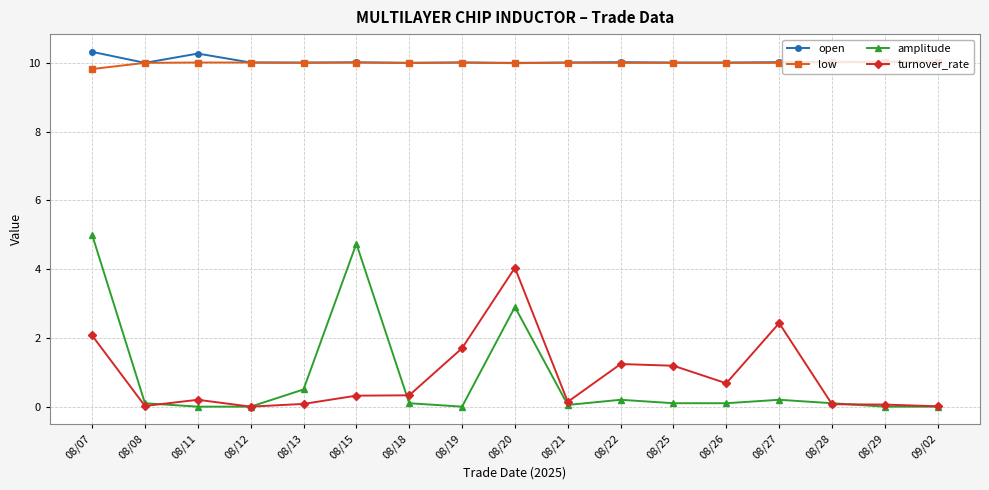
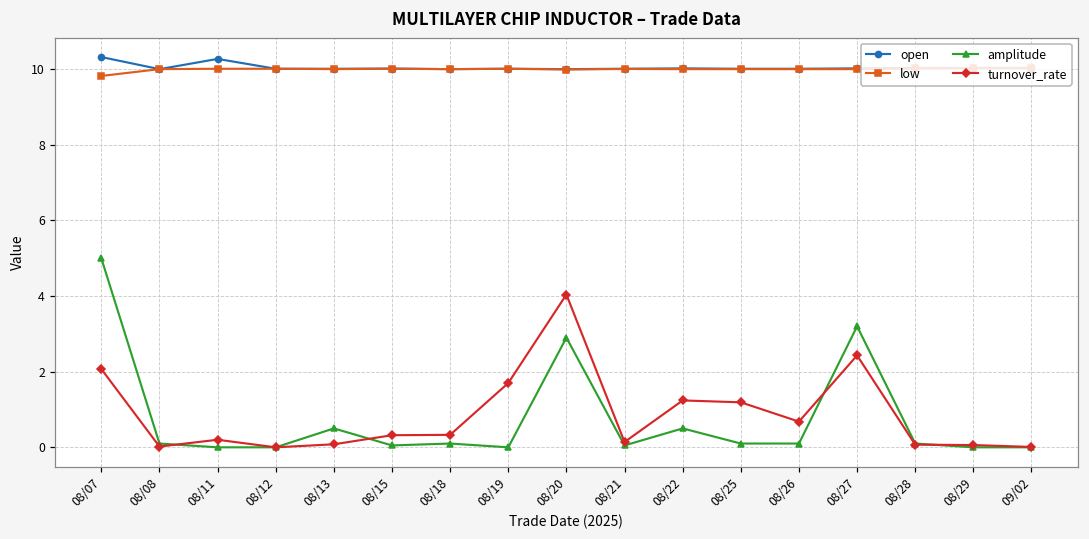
  {
    "open": {
      "08/07": 10.3,
      "08/11": 10.3
    },
    "amplitude": {
      "08/07": 5.0,
      "08/08": 0.1,
      "08/11": 0.0,
      "08/13": 0.5,
-     "08/15": 4.7,
+     "08/15": 0.1,
      "08/18": 0.1,
      "08/19": 0.0,
      "08/20": 2.9,
      "08/21": 0.1,
-     "08/22": 0.2,
+     "08/22": 0.5,
      "08/25": 0.1,
      "08/26": 0.1,
-     "08/27": 0.2
+     "08/27": 3.2
    }
  }
